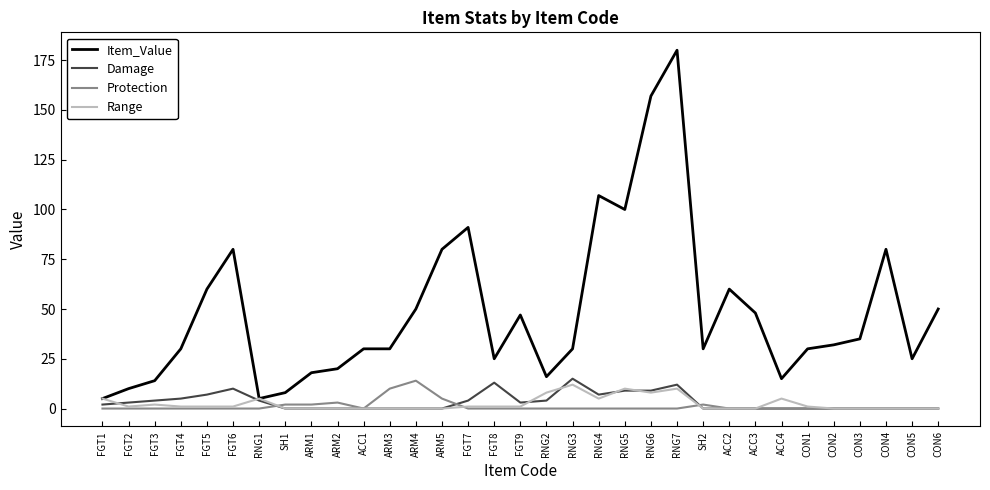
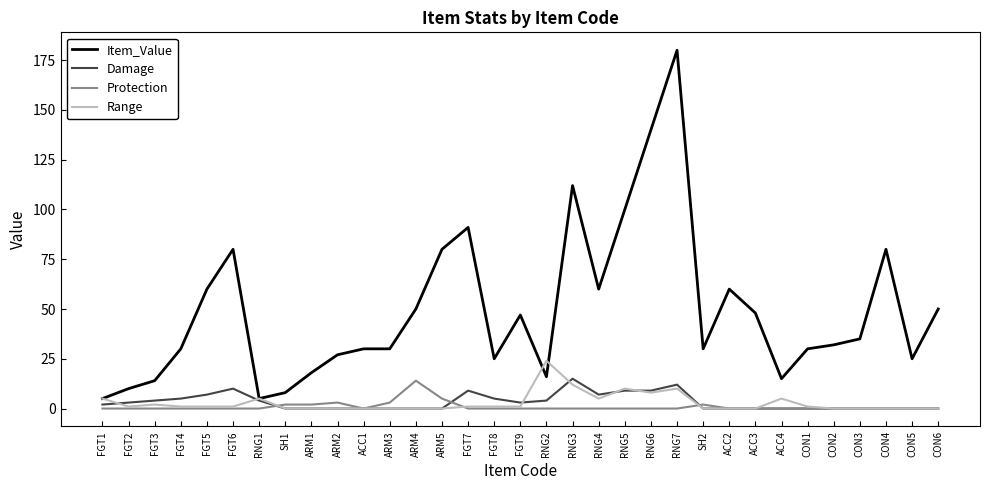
  {
    "Item_Value": {
      "FGT2": 10,
      "FGT3": 14,
      "FGT4": 30,
      "FGT5": 60,
      "FGT6": 80,
      "SH1": 8,
      "ARM1": 18,
-     "ARM2": 20,
+     "ARM2": 27,
      "ACC1": 30,
      "ARM3": 30,
      "ARM4": 50,
      "ARM5": 80,
      "FGT7": 91,
      "FGT8": 25,
      "FGT9": 47,
      "RNG2": 16,
-     "RNG3": 30,
-     "RNG4": 107,
+     "RNG3": 112,
+     "RNG4": 60,
      "RNG5": 100,
-     "RNG6": 157,
+     "RNG6": 140,
      "RNG7": 180,
      "SH2": 30,
      "ACC2": 60,
      "ACC3": 48,
      "ACC4": 15,
      "CON1": 30,
      "CON2": 32,
      "CON3": 35,
      "CON4": 80,
      "CON5": 25,
      "CON6": 50
    },
    "Damage": {
      "FGT1": 2,
      "FGT2": 3,
      "FGT3": 4,
      "FGT4": 5,
      "FGT5": 7,
      "FGT6": 10,
-     "FGT7": 4,
-     "FGT8": 13,
+     "FGT7": 9,
+     "FGT8": 5,
      "FGT9": 3,
      "RNG2": 4,
      "RNG3": 15,
      "RNG4": 7,
      "RNG7": 12
    },
    "Protection": {
      "FGT1": 0,
      "FGT3": 0,
      "RNG1": 0,
      "SH1": 2,
      "ARM1": 2,
      "ARM2": 3,
-     "ARM3": 10,
+     "ARM3": 3,
      "ARM4": 14,
      "ARM5": 5,
      "RNG2": 0,
      "RNG3": 0,
      "RNG4": 0,
      "RNG5": 0,
      "RNG6": 0,
      "RNG7": 0,
      "SH2": 2
    },
    "Range": {
      "FGT3": 2,
-     "RNG2": 8,
+     "RNG2": 24,
      "RNG3": 12,
      "RNG4": 5,
      "RNG7": 10,
      "ACC4": 5
    }
  }
